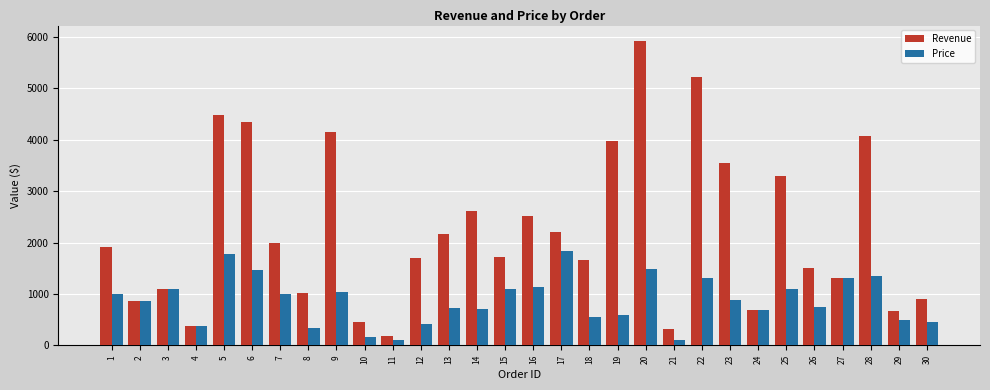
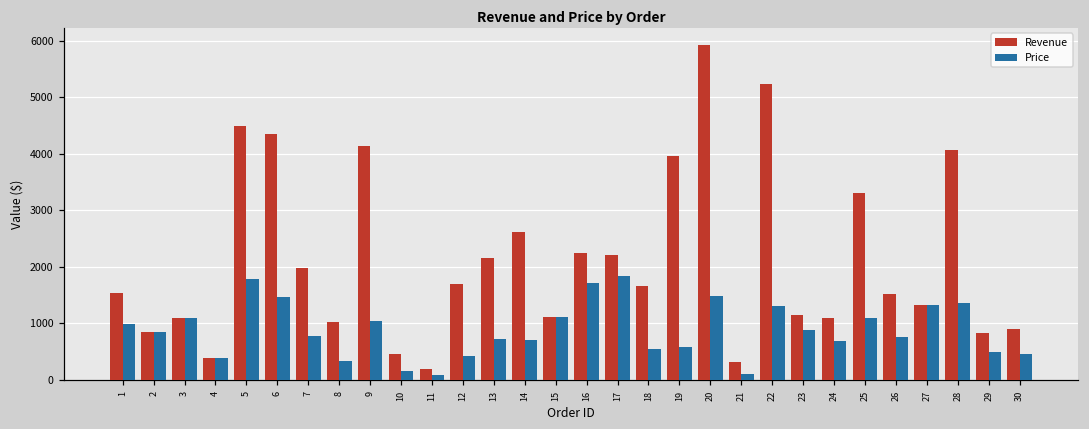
  {
    "Revenue": {
-     "1": 1900,
+     "1": 1500,
      "2": 900,
      "3": 1100,
      "4": 400,
      "5": 4500,
      "6": 4400,
      "7": 2000,
      "8": 1000,
      "9": 4100,
      "10": 500,
      "11": 200,
      "12": 1700,
      "13": 2200,
      "14": 2600,
-     "15": 1700,
-     "16": 2500,
+     "15": 1100,
+     "16": 2300,
      "17": 2200,
      "18": 1700,
      "19": 4000,
      "20": 5900,
      "21": 300,
      "22": 5200,
-     "23": 3600,
-     "24": 700,
+     "23": 1200,
+     "24": 1100,
      "25": 3300,
      "26": 1500,
      "27": 1300,
      "28": 4100,
-     "29": 700,
+     "29": 800,
      "30": 900
    },
    "Price": {
      "1": 1000,
      "2": 900,
      "3": 1100,
      "4": 400,
      "5": 1800,
      "6": 1500,
-     "7": 1000,
+     "7": 800,
      "8": 300,
      "9": 1000,
      "10": 200,
      "11": 100,
      "12": 400,
      "13": 700,
      "14": 700,
      "15": 1100,
-     "16": 1100,
+     "16": 1700,
      "17": 1800,
      "18": 600,
      "19": 600,
      "20": 1500,
      "21": 100,
      "22": 1300,
      "23": 900,
      "24": 700,
      "25": 1100,
      "26": 800,
      "27": 1300,
      "28": 1400,
      "29": 500,
      "30": 500
    }
  }
